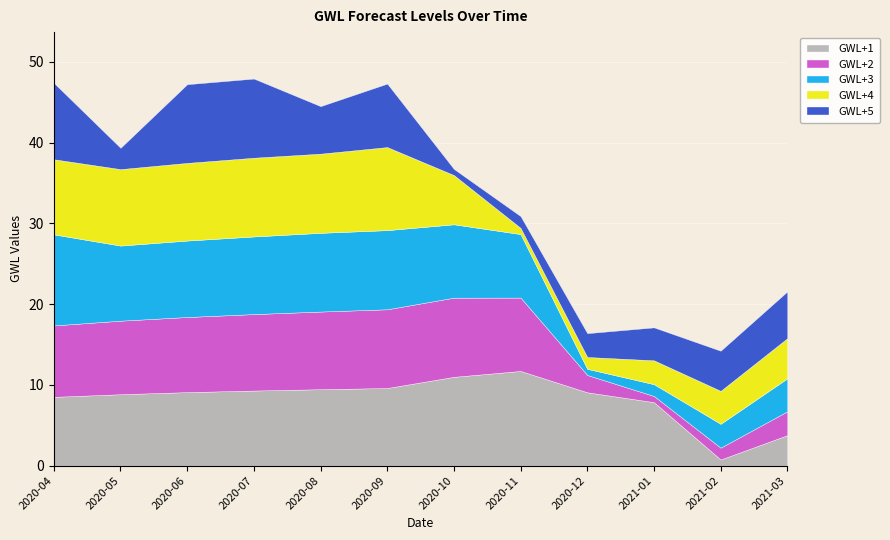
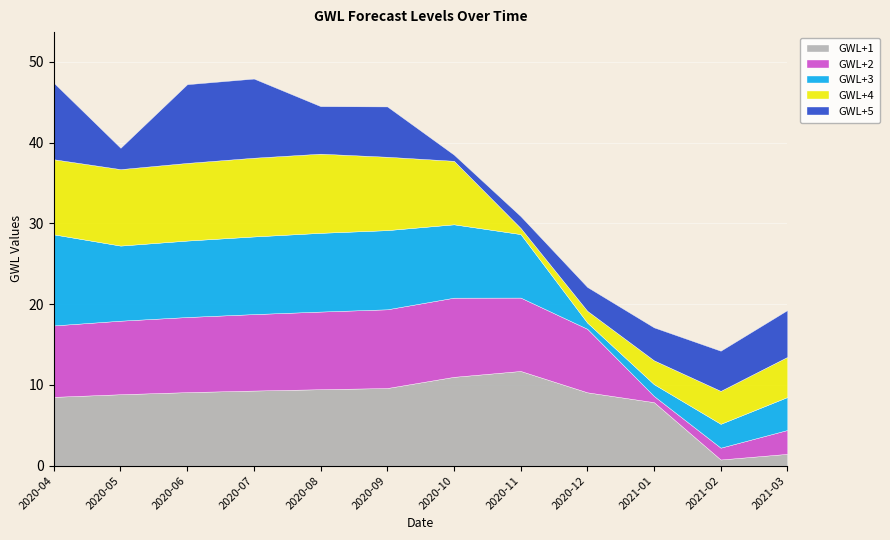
  {
    "GWL+1": {
      "2020-04": 9,
      "2020-05": 9,
      "2020-06": 9,
      "2020-07": 9,
      "2020-08": 9,
      "2020-09": 10,
      "2020-10": 11,
      "2020-11": 12,
      "2020-12": 9,
      "2021-01": 8,
      "2021-02": 1,
-     "2021-03": 4
+     "2021-03": 1
    },
    "GWL+2": {
      "2020-04": 9,
      "2020-05": 9,
      "2020-06": 9,
      "2020-07": 9,
      "2020-08": 10,
      "2020-09": 10,
      "2020-10": 10,
      "2020-11": 9,
-     "2020-12": 2,
+     "2020-12": 8,
      "2021-01": 1,
      "2021-02": 1,
      "2021-03": 3
    },
    "GWL+3": {
      "2020-04": 11,
      "2020-05": 9,
      "2020-06": 9,
      "2020-07": 10,
      "2020-08": 10,
      "2020-09": 10,
      "2020-10": 9,
      "2020-11": 8,
      "2020-12": 1,
      "2021-01": 1,
      "2021-02": 3,
      "2021-03": 4
    },
    "GWL+4": {
      "2020-04": 9,
      "2020-05": 9,
      "2020-06": 10,
      "2020-07": 10,
      "2020-08": 10,
-     "2020-09": 10,
-     "2020-10": 6,
+     "2020-09": 9,
+     "2020-10": 8,
      "2020-11": 1,
      "2020-12": 1,
      "2021-01": 3,
      "2021-02": 4,
      "2021-03": 5
    },
    "GWL+5": {
      "2020-04": 9,
      "2020-05": 3,
      "2020-06": 10,
      "2020-07": 10,
      "2020-08": 6,
-     "2020-09": 8,
+     "2020-09": 6,
      "2020-10": 1,
      "2020-11": 1,
      "2020-12": 3,
      "2021-01": 4,
      "2021-02": 5,
      "2021-03": 6
    }
  }
